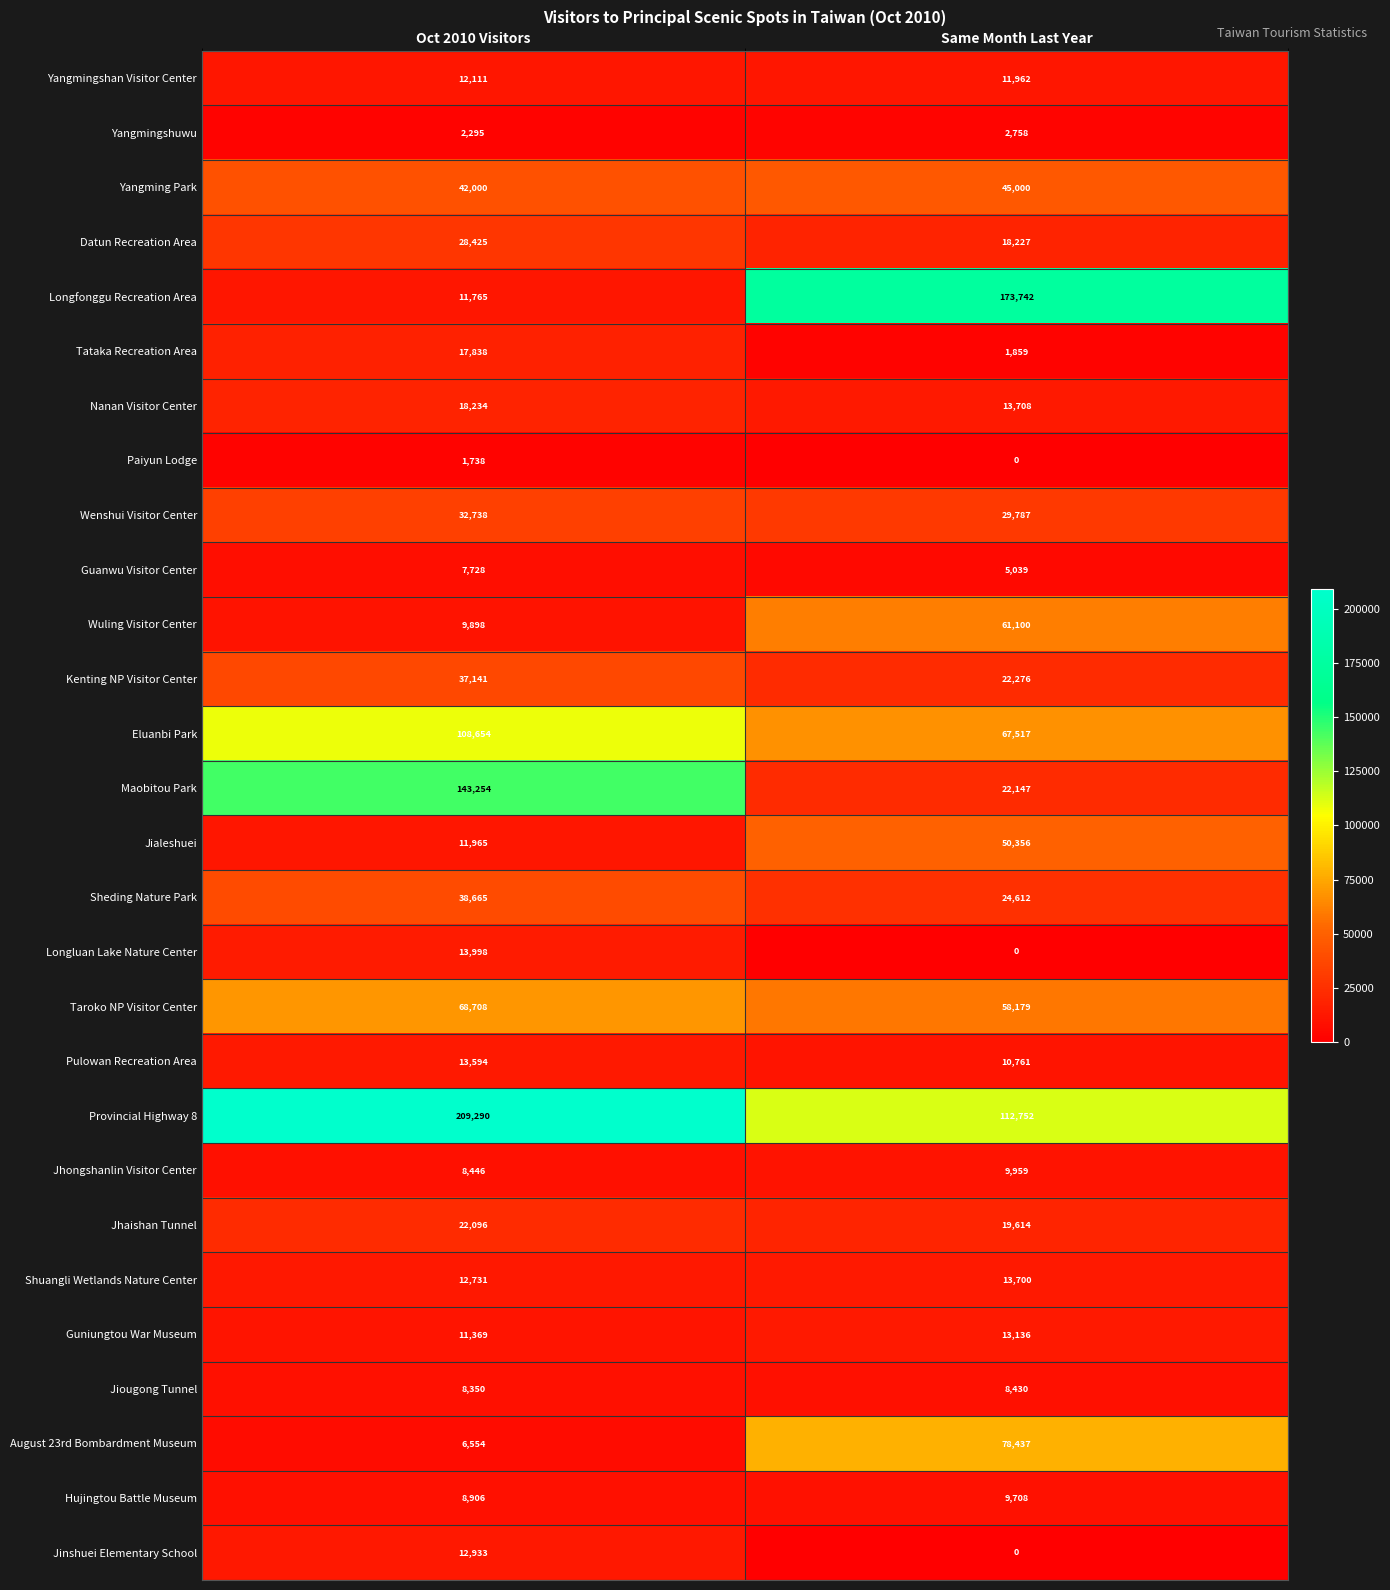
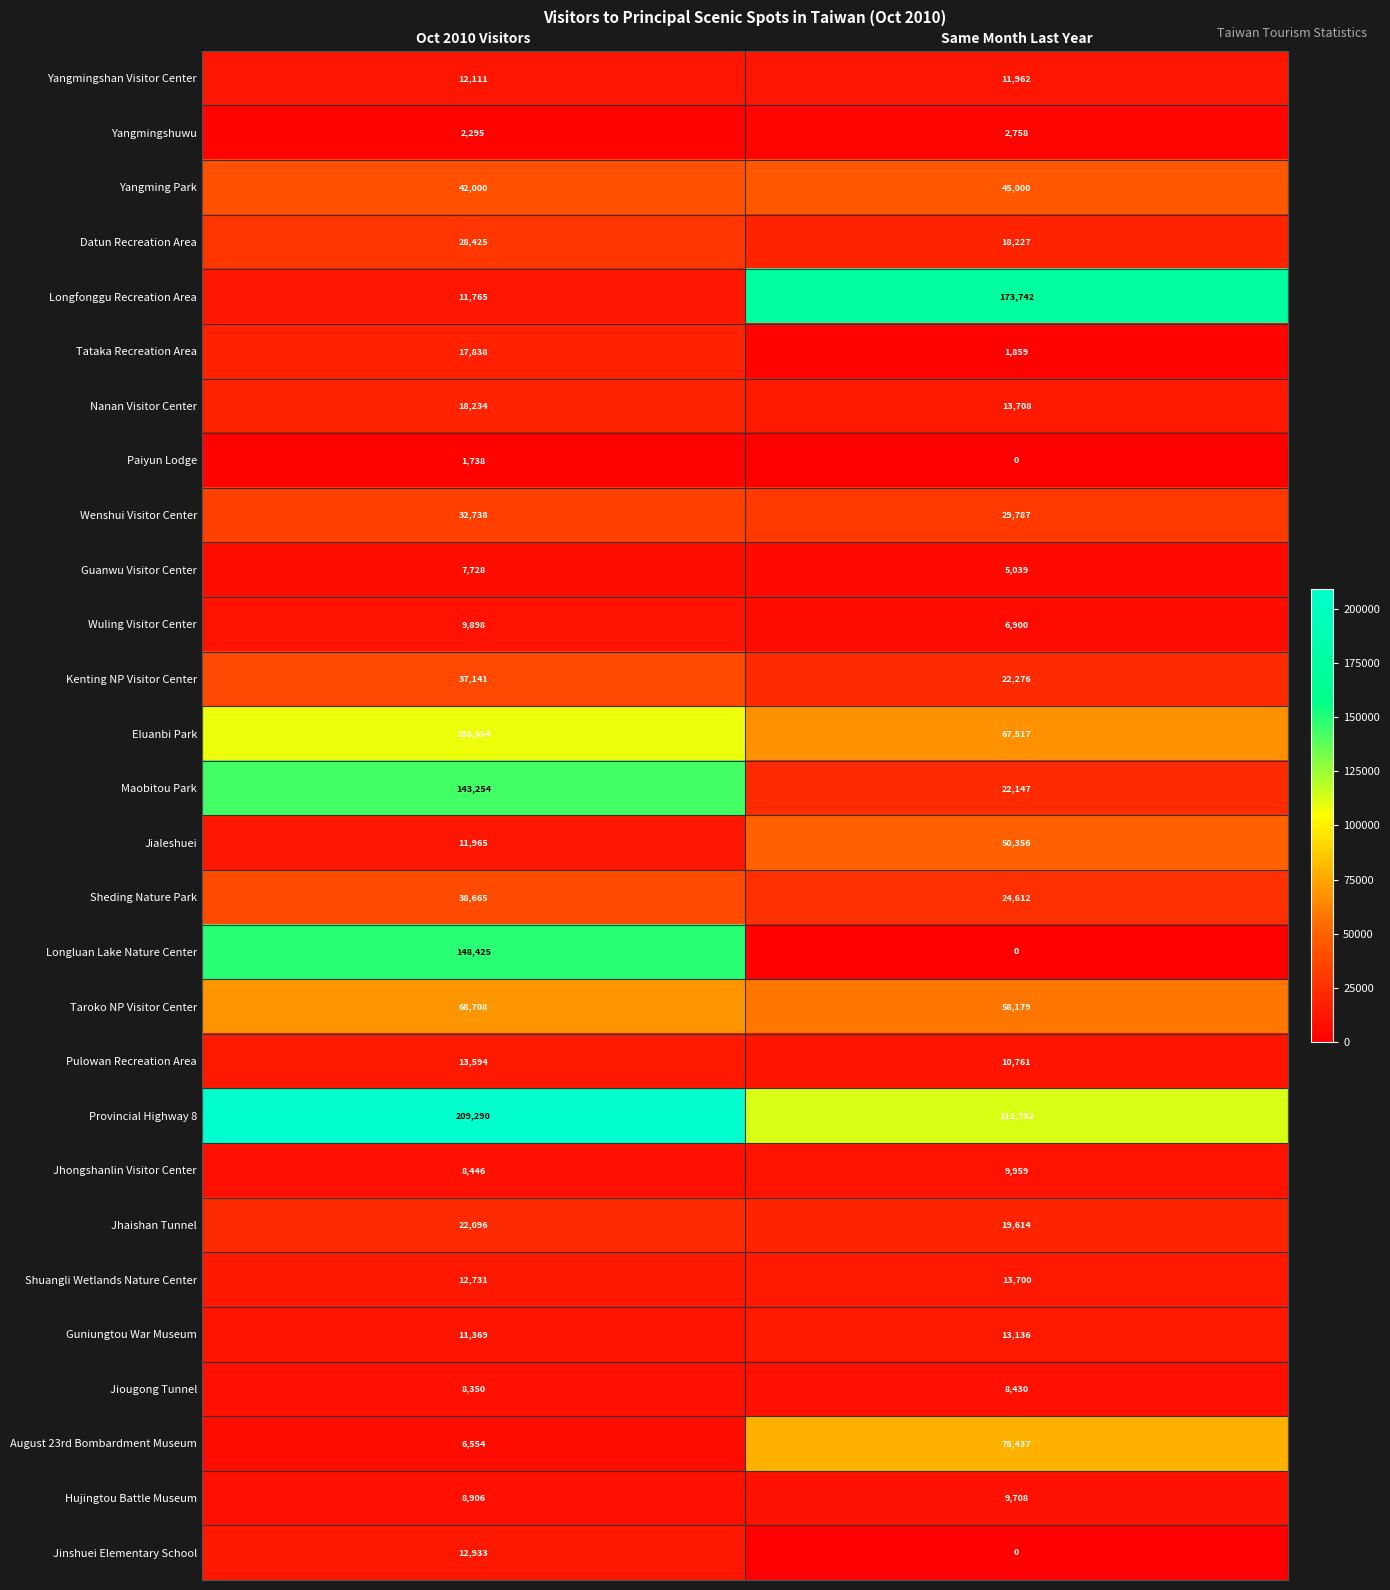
  {
    "Yangmingshan Visitor Center": {
      "Oct 2010 Visitors": "12,111",
      "Same Month Last Year": "11,962"
    },
    "Yangmingshuwu": {
      "Oct 2010 Visitors": "2,295",
      "Same Month Last Year": "2,758"
    },
    "Yangming Park": {
      "Oct 2010 Visitors": "42,000",
      "Same Month Last Year": "45,000"
    },
    "Datun Recreation Area": {
      "Oct 2010 Visitors": "28,425",
      "Same Month Last Year": "18,227"
    },
    "Longfonggu Recreation Area": {
      "Oct 2010 Visitors": "11,765",
      "Same Month Last Year": "173,742"
    },
    "Tataka Recreation Area": {
      "Oct 2010 Visitors": "17,838",
      "Same Month Last Year": "1,859"
    },
    "Nanan Visitor Center": {
      "Oct 2010 Visitors": "18,234",
      "Same Month Last Year": "13,708"
    },
    "Paiyun Lodge": {
      "Oct 2010 Visitors": "1,738",
      "Same Month Last Year": "0"
    },
    "Wenshui Visitor Center": {
      "Oct 2010 Visitors": "32,738",
      "Same Month Last Year": "29,787"
    },
    "Guanwu Visitor Center": {
      "Oct 2010 Visitors": "7,728",
      "Same Month Last Year": "5,039"
    },
    "Wuling Visitor Center": {
      "Oct 2010 Visitors": "9,898",
-     "Same Month Last Year": "61,100"
+     "Same Month Last Year": "6,900"
    },
    "Kenting NP Visitor Center": {
      "Oct 2010 Visitors": "37,141",
      "Same Month Last Year": "22,276"
    },
    "Eluanbi Park": {
      "Oct 2010 Visitors": "108,654",
      "Same Month Last Year": "67,517"
    },
    "Maobitou Park": {
      "Oct 2010 Visitors": "143,254",
      "Same Month Last Year": "22,147"
    },
    "Jialeshuei": {
      "Oct 2010 Visitors": "11,965",
      "Same Month Last Year": "50,356"
    },
    "Sheding Nature Park": {
      "Oct 2010 Visitors": "38,665",
      "Same Month Last Year": "24,612"
    },
    "Longluan Lake Nature Center": {
-     "Oct 2010 Visitors": "13,998",
+     "Oct 2010 Visitors": "148,425",
      "Same Month Last Year": "0"
    },
    "Taroko NP Visitor Center": {
      "Oct 2010 Visitors": "68,708",
      "Same Month Last Year": "58,179"
    },
    "Pulowan Recreation Area": {
      "Oct 2010 Visitors": "13,594",
      "Same Month Last Year": "10,761"
    },
    "Provincial Highway 8": {
      "Oct 2010 Visitors": "209,290",
      "Same Month Last Year": "112,752"
    },
    "Jhongshanlin Visitor Center": {
      "Oct 2010 Visitors": "8,446",
      "Same Month Last Year": "9,959"
    },
    "Jhaishan Tunnel": {
      "Oct 2010 Visitors": "22,096",
      "Same Month Last Year": "19,614"
    },
    "Shuangli Wetlands Nature Center": {
      "Oct 2010 Visitors": "12,731",
      "Same Month Last Year": "13,700"
    },
    "Guniungtou War Museum": {
      "Oct 2010 Visitors": "11,369",
      "Same Month Last Year": "13,136"
    },
    "Jiougong Tunnel": {
      "Oct 2010 Visitors": "8,350",
      "Same Month Last Year": "8,430"
    },
    "August 23rd Bombardment Museum": {
      "Oct 2010 Visitors": "6,554",
      "Same Month Last Year": "78,437"
    },
    "Hujingtou Battle Museum": {
      "Oct 2010 Visitors": "8,906",
      "Same Month Last Year": "9,708"
    },
    "Jinshuei Elementary School": {
      "Oct 2010 Visitors": "12,933",
      "Same Month Last Year": "0"
    }
  }
